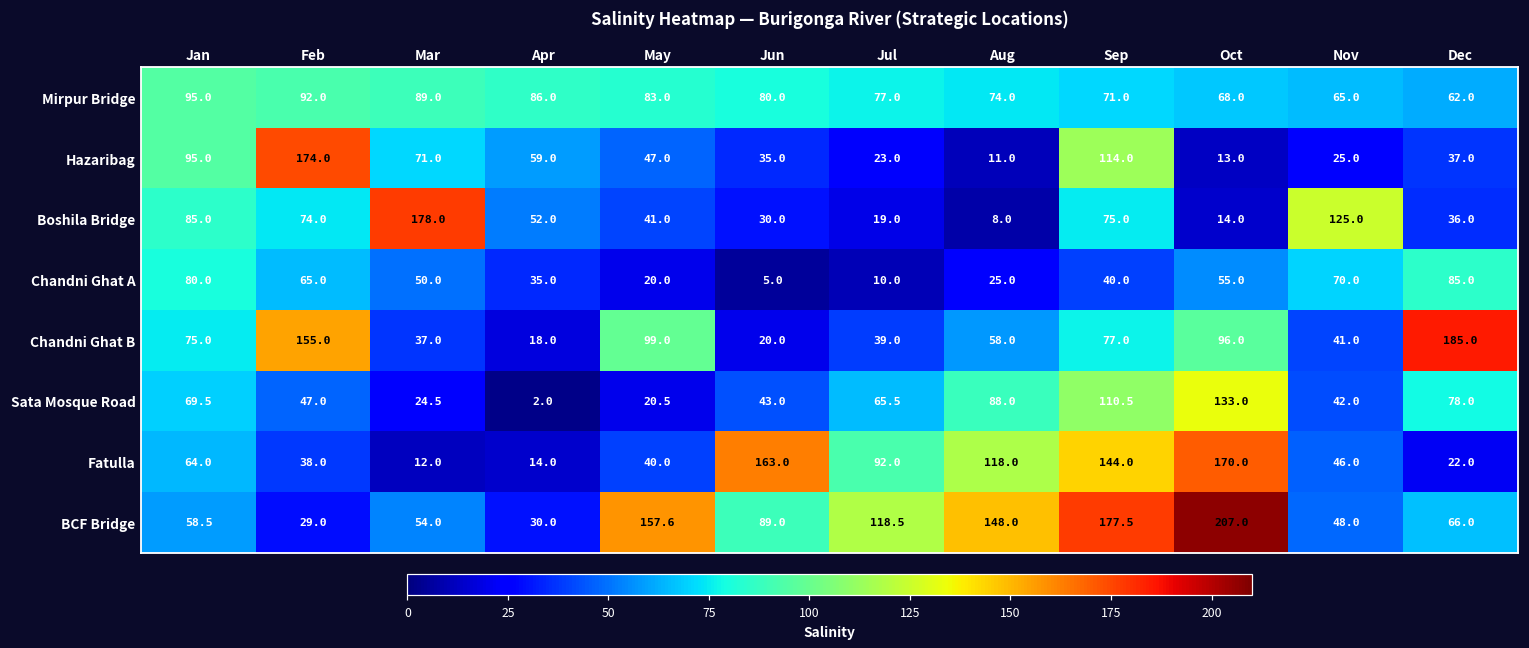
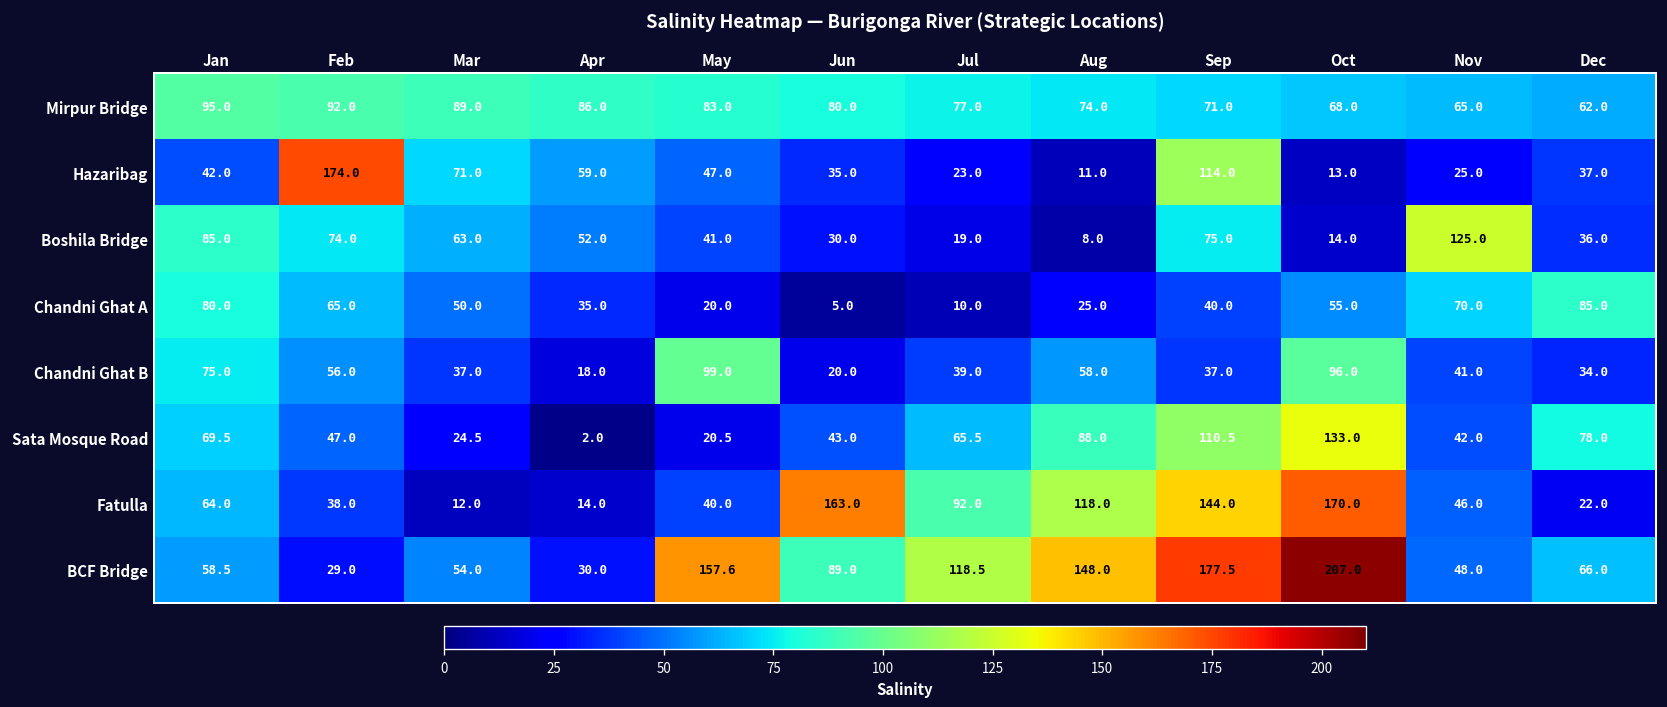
  {
    "Mirpur Bridge": {
      "Jan": 95.0,
      "Feb": 92.0,
      "Mar": 89.0,
      "Apr": 86.0,
      "May": 83.0,
      "Jun": 80.0,
      "Jul": 77.0,
      "Aug": 74.0,
      "Sep": 71.0,
      "Oct": 68.0,
      "Nov": 65.0,
      "Dec": 62.0
    },
    "Hazaribag": {
-     "Jan": 95.0,
+     "Jan": 42.0,
      "Feb": 174.0,
      "Mar": 71.0,
      "Apr": 59.0,
      "May": 47.0,
      "Jun": 35.0,
      "Jul": 23.0,
      "Aug": 11.0,
      "Sep": 114.0,
      "Oct": 13.0,
      "Nov": 25.0,
      "Dec": 37.0
    },
    "Boshila Bridge": {
      "Jan": 85.0,
      "Feb": 74.0,
-     "Mar": 178.0,
+     "Mar": 63.0,
      "Apr": 52.0,
      "May": 41.0,
      "Jun": 30.0,
      "Jul": 19.0,
      "Aug": 8.0,
      "Sep": 75.0,
      "Oct": 14.0,
      "Nov": 125.0,
      "Dec": 36.0
    },
    "Chandni Ghat A": {
      "Jan": 80.0,
      "Feb": 65.0,
      "Mar": 50.0,
      "Apr": 35.0,
      "May": 20.0,
      "Jun": 5.0,
      "Jul": 10.0,
      "Aug": 25.0,
      "Sep": 40.0,
      "Oct": 55.0,
      "Nov": 70.0,
      "Dec": 85.0
    },
    "Chandni Ghat B": {
      "Jan": 75.0,
-     "Feb": 155.0,
+     "Feb": 56.0,
      "Mar": 37.0,
      "Apr": 18.0,
      "May": 99.0,
      "Jun": 20.0,
      "Jul": 39.0,
      "Aug": 58.0,
-     "Sep": 77.0,
+     "Sep": 37.0,
      "Oct": 96.0,
      "Nov": 41.0,
-     "Dec": 185.0
+     "Dec": 34.0
    },
    "Sata Mosque Road": {
      "Jan": 69.5,
      "Feb": 47.0,
      "Mar": 24.5,
      "Apr": 2.0,
      "May": 20.5,
      "Jun": 43.0,
      "Jul": 65.5,
      "Aug": 88.0,
      "Sep": 110.5,
      "Oct": 133.0,
      "Nov": 42.0,
      "Dec": 78.0
    },
    "Fatulla": {
      "Jan": 64.0,
      "Feb": 38.0,
      "Mar": 12.0,
      "Apr": 14.0,
      "May": 40.0,
      "Jun": 163.0,
      "Jul": 92.0,
      "Aug": 118.0,
      "Sep": 144.0,
      "Oct": 170.0,
      "Nov": 46.0,
      "Dec": 22.0
    },
    "BCF Bridge": {
      "Jan": 58.5,
      "Feb": 29.0,
      "Mar": 54.0,
      "Apr": 30.0,
      "May": 157.6,
      "Jun": 89.0,
      "Jul": 118.5,
      "Aug": 148.0,
      "Sep": 177.5,
      "Oct": 207.0,
      "Nov": 48.0,
      "Dec": 66.0
    }
  }
